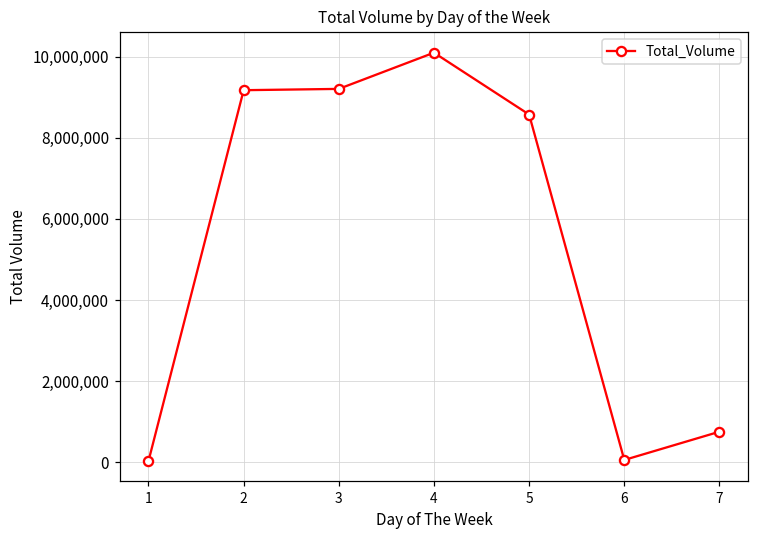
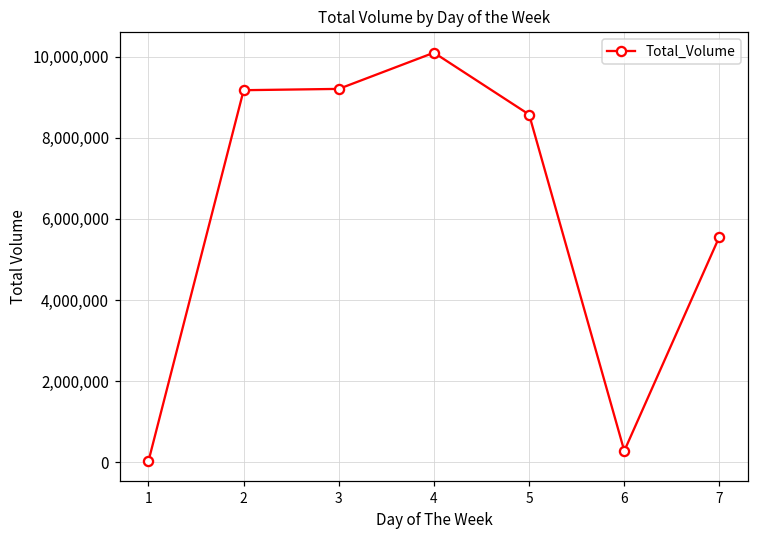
  {
    "1": "0",
    "2": "9,200,000",
    "3": "9,200,000",
    "4": "10,100,000",
    "5": "8,600,000",
-   "6": "100,000",
-   "7": "800,000"
+   "6": "300,000",
+   "7": "5,600,000"
  }
